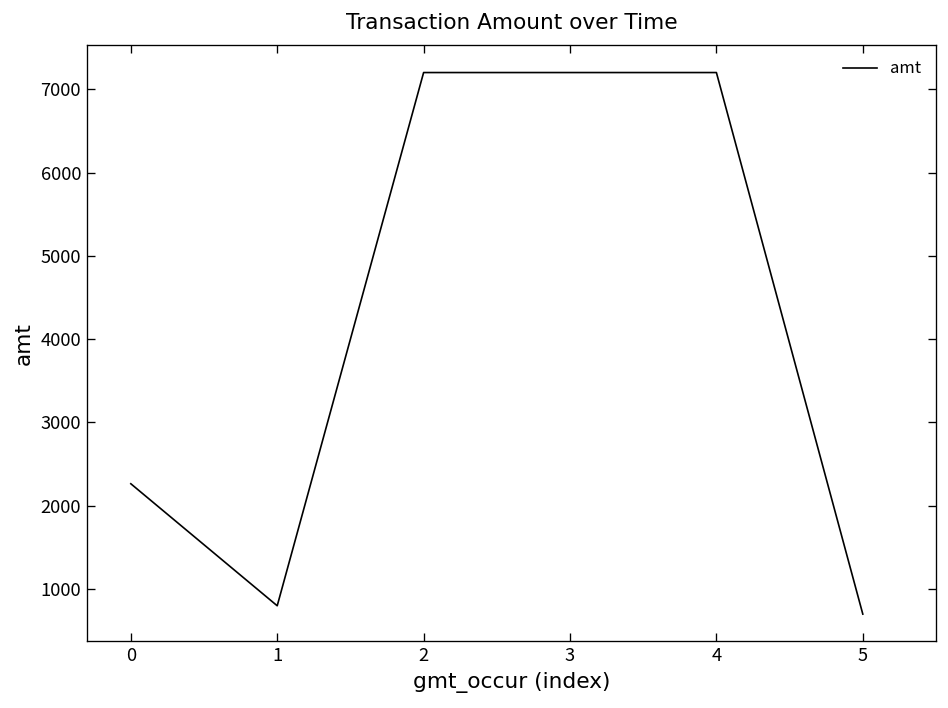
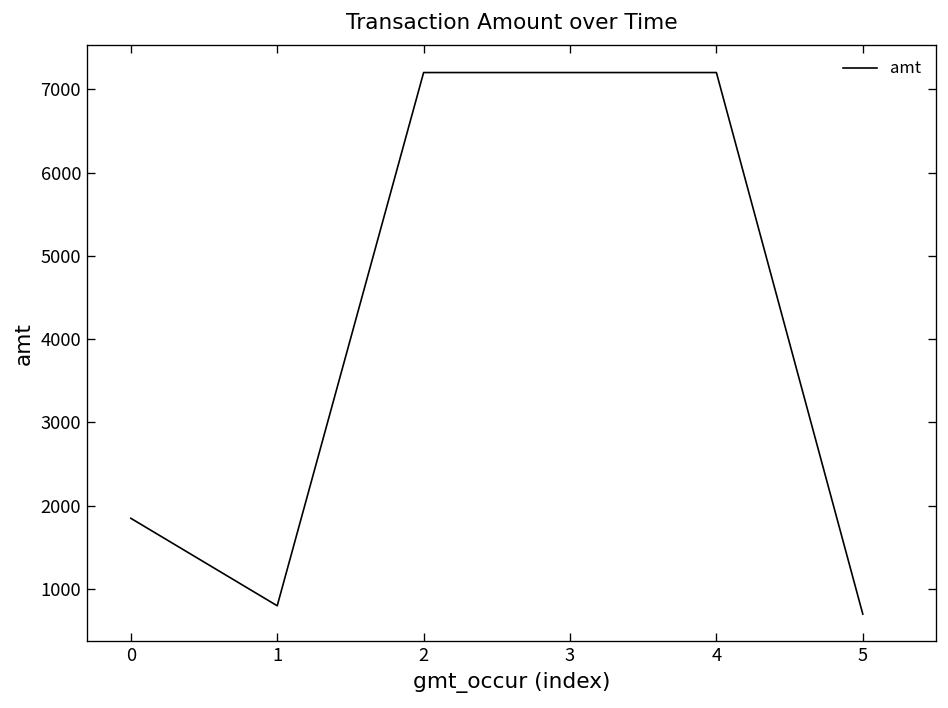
  {
-   "0": 2300,
+   "0": 1900,
    "1": 800,
    "2": 7200,
    "3": 7200,
    "4": 7200,
    "5": 700
  }
